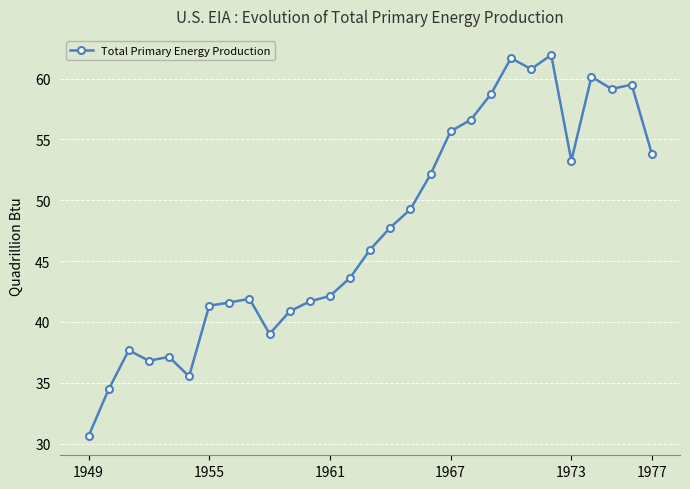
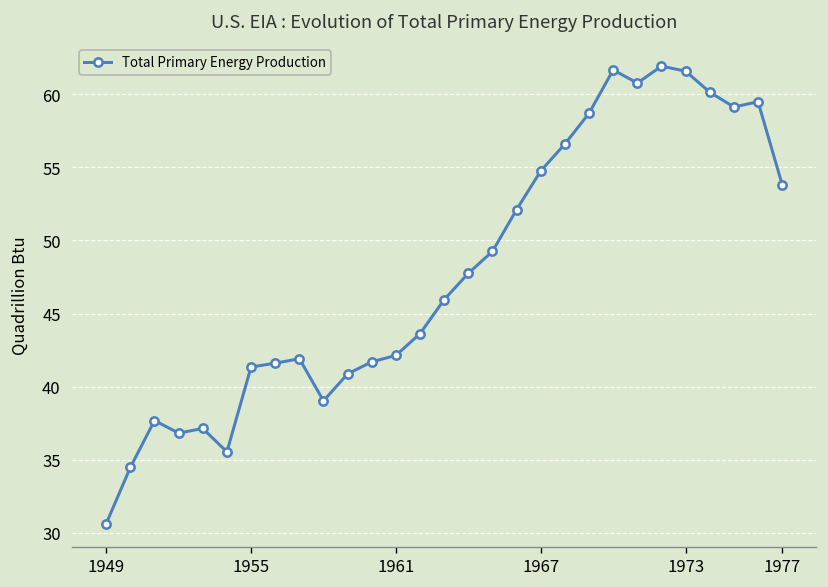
  {
    "1949": 30.6,
    "1955": 41.3,
    "1961": 42.1,
-   "1967": 55.7,
-   "1973": 53.2,
+   "1967": 54.8,
+   "1973": 61.6,
    "1977": 53.8
  }
